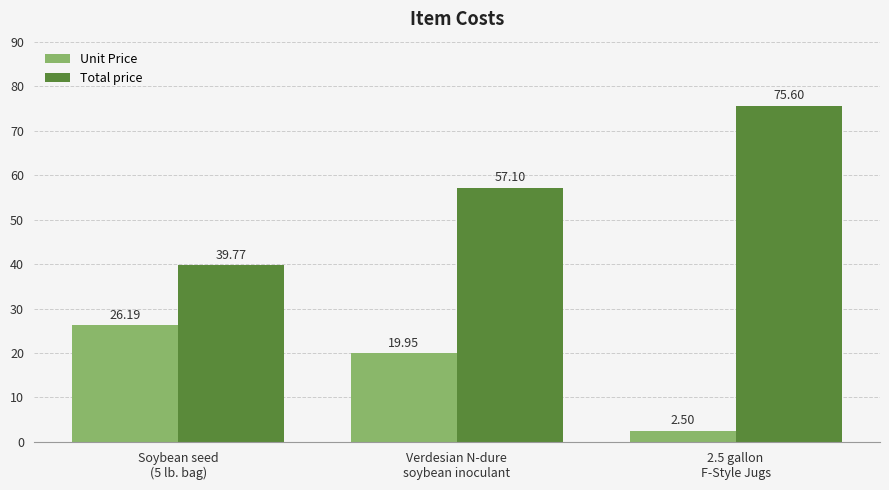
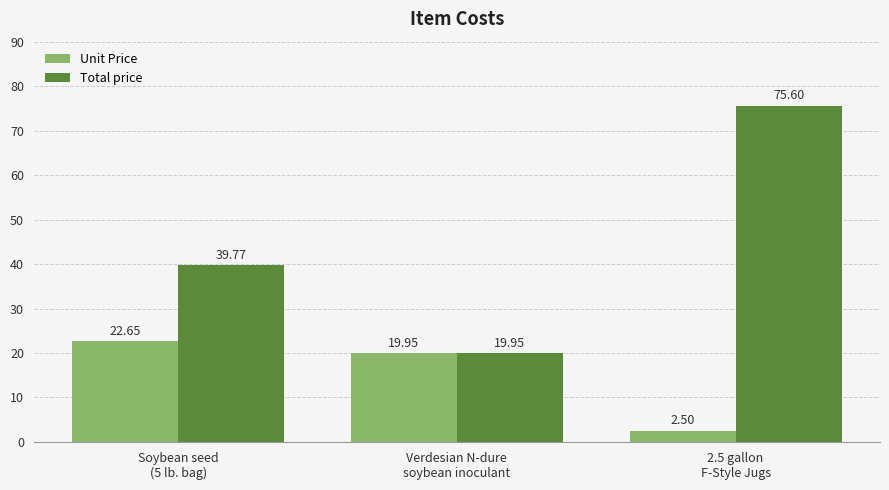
  {
    "Unit Price": {
-     "Soybean seed (5 lb. bag)": 26.19,
+     "Soybean seed (5 lb. bag)": 22.65,
      "Verdesian N-dure soybean inoculant": 19.95,
      "2.5 gallon F-Style Jugs": 2.50
    },
    "Total price": {
      "Soybean seed (5 lb. bag)": 39.77,
-     "Verdesian N-dure soybean inoculant": 57.10,
+     "Verdesian N-dure soybean inoculant": 19.95,
      "2.5 gallon F-Style Jugs": 75.60
    }
  }
